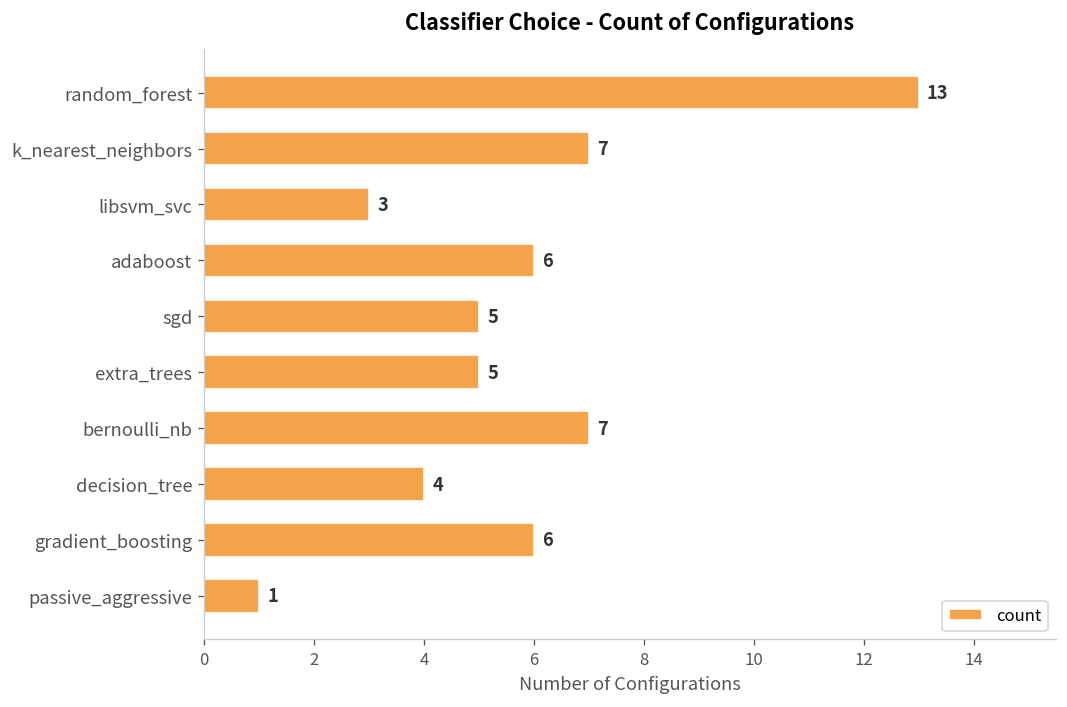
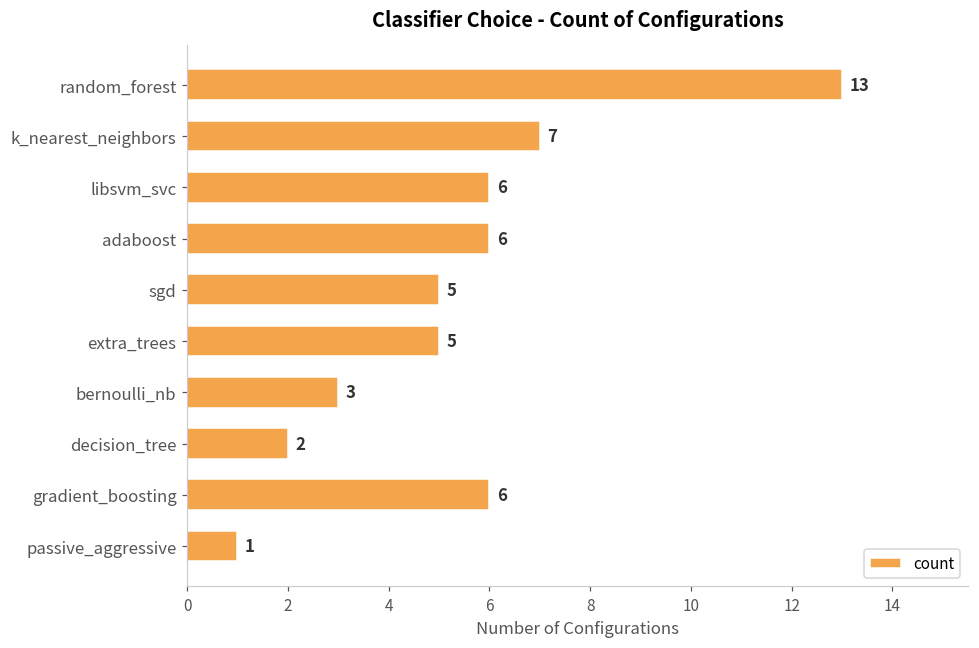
  {
    "random_forest": 13,
    "k_nearest_neighbors": 7,
-   "libsvm_svc": 3,
+   "libsvm_svc": 6,
    "adaboost": 6,
    "sgd": 5,
    "extra_trees": 5,
-   "bernoulli_nb": 7,
-   "decision_tree": 4,
+   "bernoulli_nb": 3,
+   "decision_tree": 2,
    "gradient_boosting": 6,
    "passive_aggressive": 1
  }
